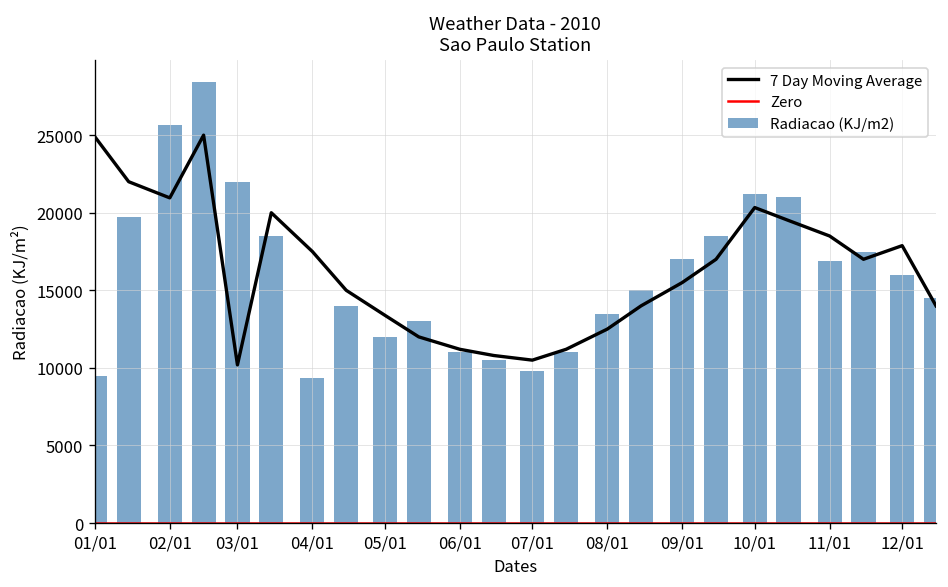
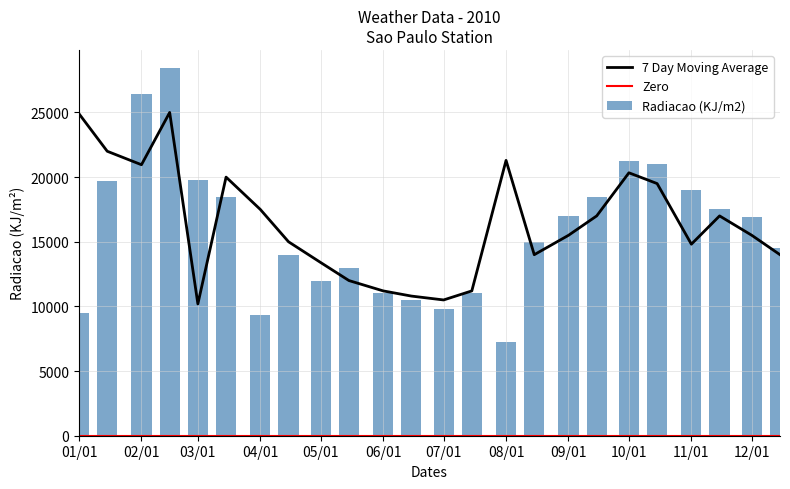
  {
    "7 Day Moving Average": {
      "01/01": 24900,
      "02/01": 21000,
      "03/01": 10200,
      "04/01": 17500,
      "05/01": 13400,
      "06/01": 11200,
      "07/01": 10500,
-     "08/01": 12500,
+     "08/01": 21300,
      "09/01": 15500,
      "10/01": 20300,
-     "11/01": 18500,
-     "12/01": 17900
+     "11/01": 14800,
+     "12/01": 15500
    },
    "Radiacao (KJ/m2)": {
      "01/01": 9500,
-     "02/01": 25600,
-     "03/01": 22000,
+     "02/01": 26400,
+     "03/01": 19700,
      "04/01": 9300,
      "05/01": 12000,
      "06/01": 11000,
      "07/01": 9800,
-     "08/01": 13500,
+     "08/01": 7200,
      "09/01": 17000,
      "10/01": 21200,
-     "11/01": 16900,
-     "12/01": 16000
+     "11/01": 19000,
+     "12/01": 16900
    }
  }
